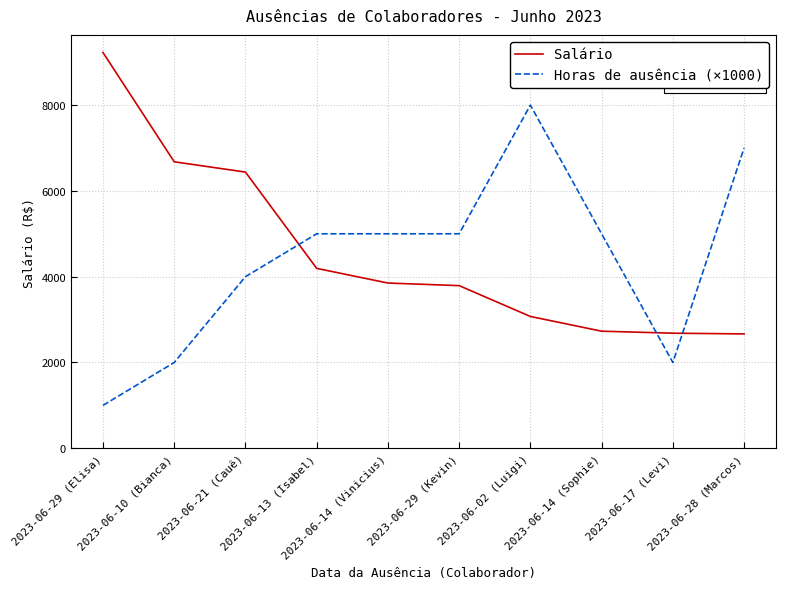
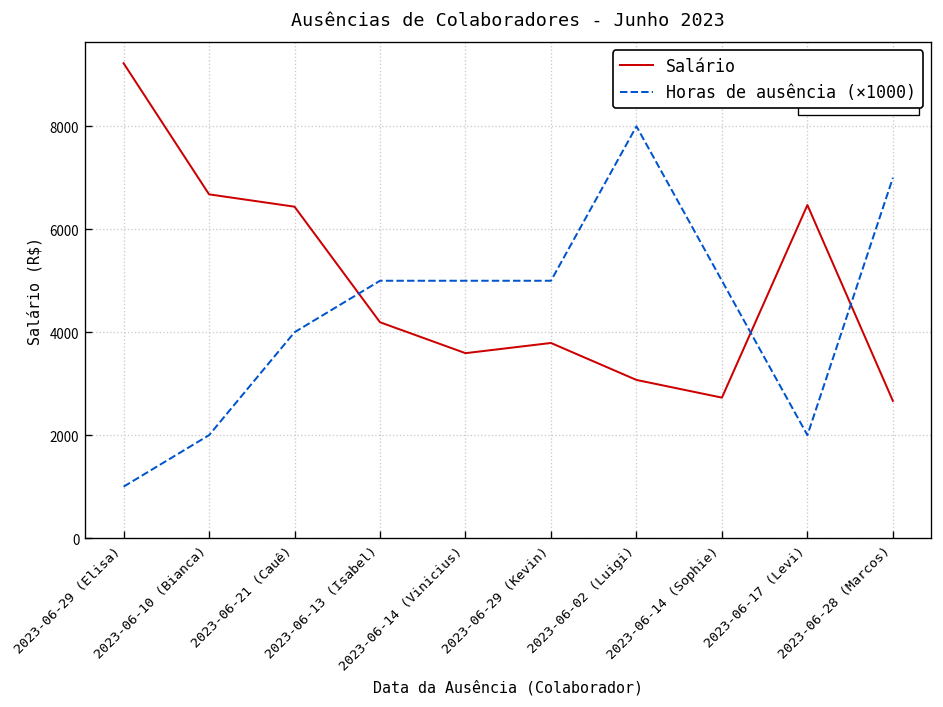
  {
    "Salário": {
      "2023-06-29 (Elisa)": 9200,
      "2023-06-10 (Bianca)": 6700,
      "2023-06-21 (Cauê)": 6400,
      "2023-06-13 (Isabel)": 4200,
-     "2023-06-14 (Vinicius)": 3900,
+     "2023-06-14 (Vinicius)": 3600,
      "2023-06-29 (Kevin)": 3800,
      "2023-06-02 (Luigi)": 3100,
      "2023-06-14 (Sophie)": 2700,
-     "2023-06-17 (Levi)": 2700,
+     "2023-06-17 (Levi)": 6500,
      "2023-06-28 (Marcos)": 2700
    },
    "Horas de ausência (×1000)": {
      "2023-06-29 (Elisa)": 1000,
      "2023-06-10 (Bianca)": 2000,
      "2023-06-21 (Cauê)": 4000,
      "2023-06-13 (Isabel)": 5000,
      "2023-06-14 (Vinicius)": 5000,
      "2023-06-29 (Kevin)": 5000,
      "2023-06-02 (Luigi)": 8000,
      "2023-06-14 (Sophie)": 5000,
      "2023-06-17 (Levi)": 2000,
      "2023-06-28 (Marcos)": 7000
    }
  }
